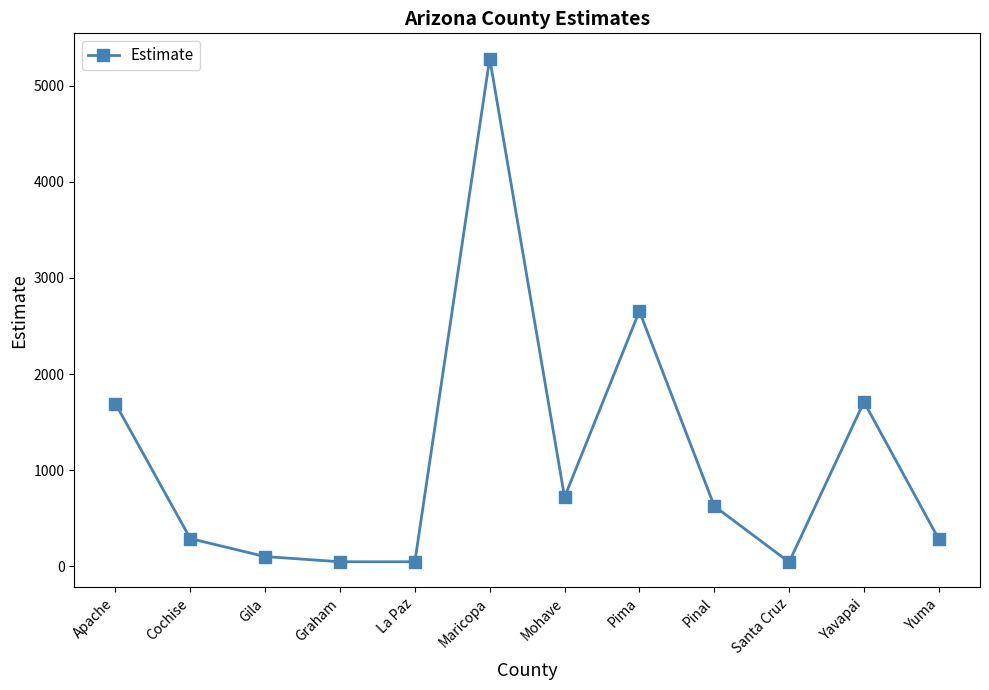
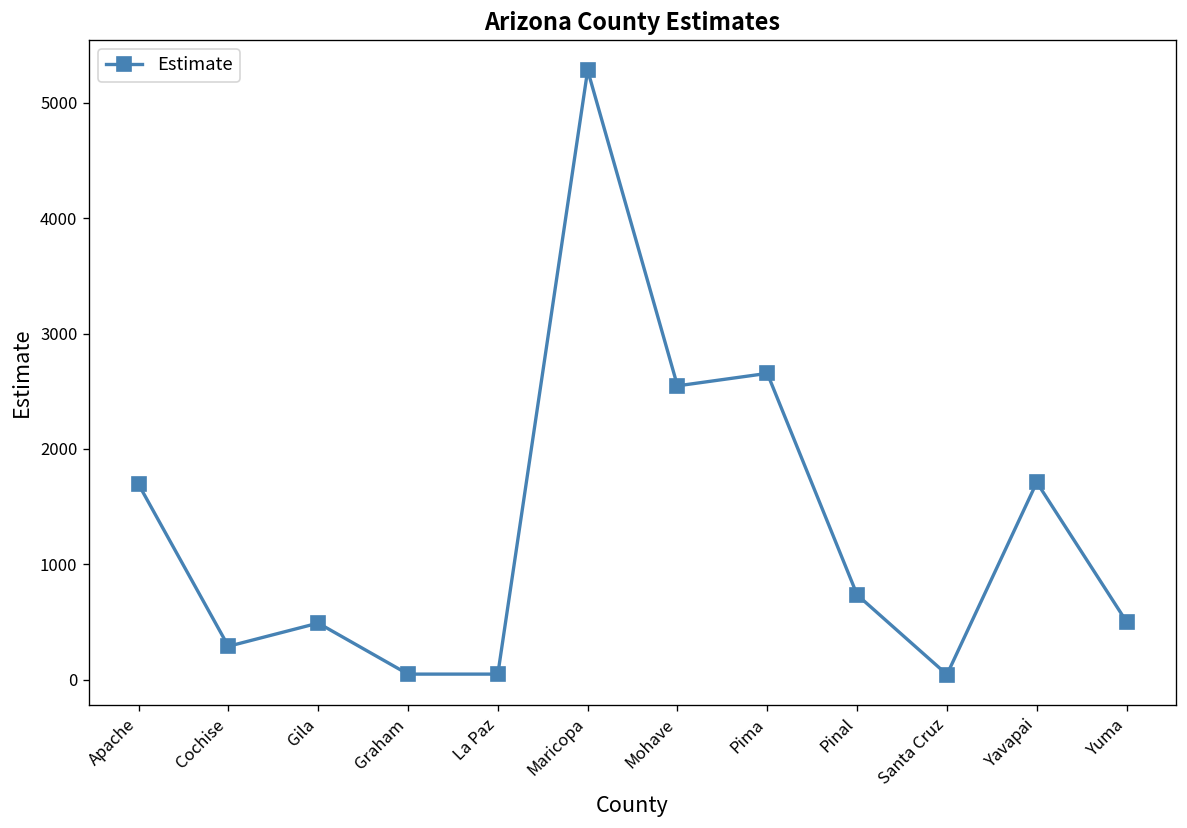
  {
    "Apache": 1700,
    "Cochise": 300,
-   "Gila": 100,
+   "Gila": 500,
    "Graham": 0,
    "La Paz": 0,
    "Maricopa": 5300,
-   "Mohave": 700,
+   "Mohave": 2500,
    "Pima": 2700,
-   "Pinal": 600,
+   "Pinal": 700,
    "Santa Cruz": 0,
    "Yavapai": 1700,
-   "Yuma": 300
+   "Yuma": 500
  }
